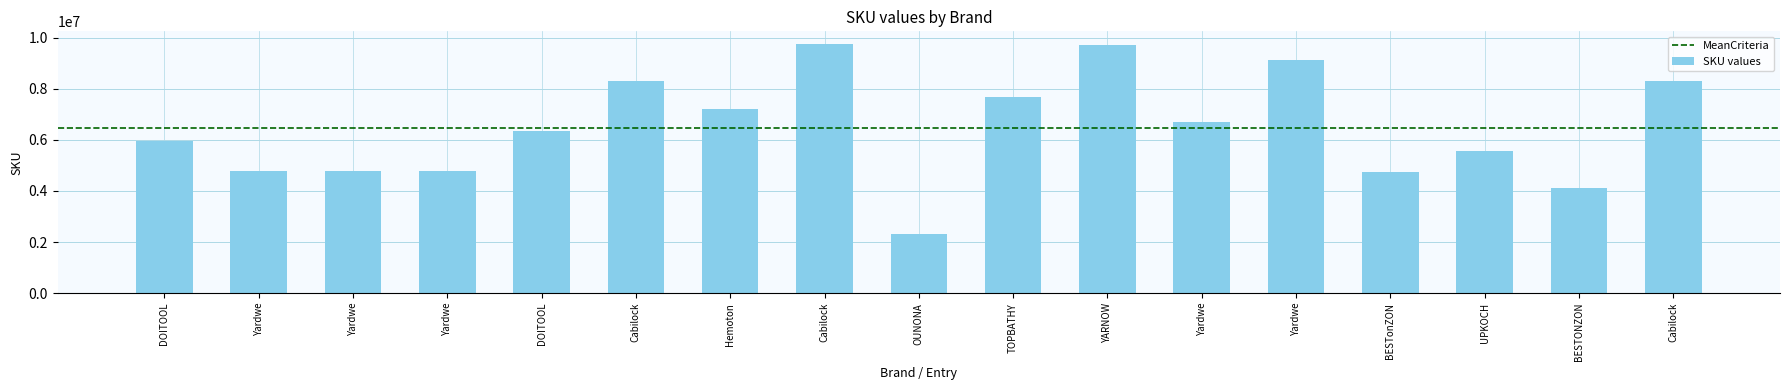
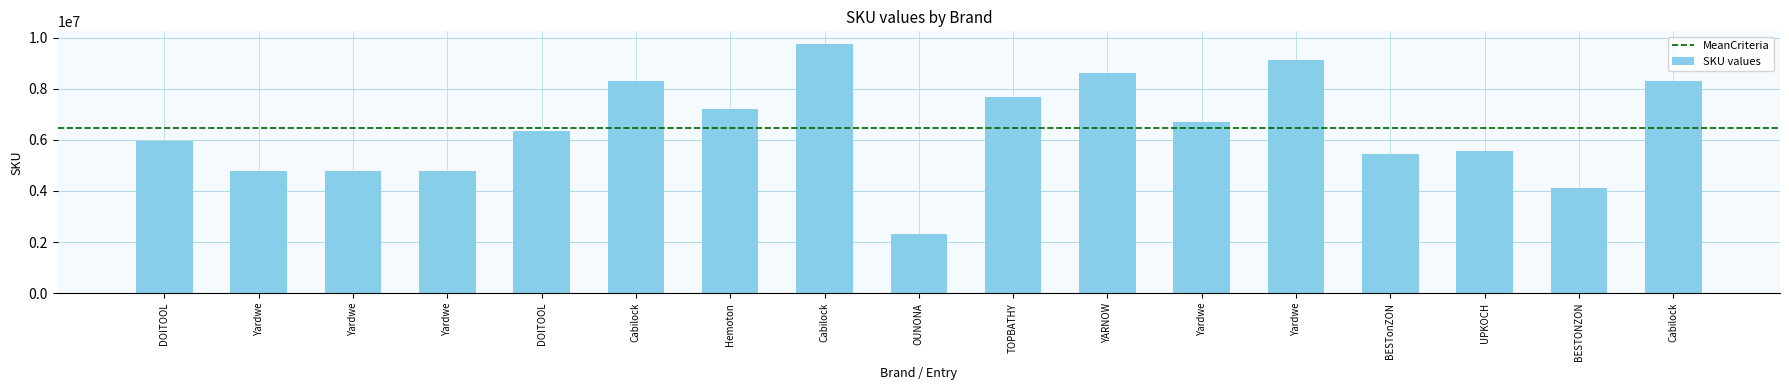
  {
    "Hemoton": 7200000,
    "OUNONA": 2300000,
    "TOPBATHY": 7700000,
-   "YARNOW": 9700000,
-   "BESTonZON": 4700000,
+   "YARNOW": 8600000,
+   "BESTonZON": 5400000,
    "UPKOCH": 5600000,
    "BESTONZON": 4100000
  }
